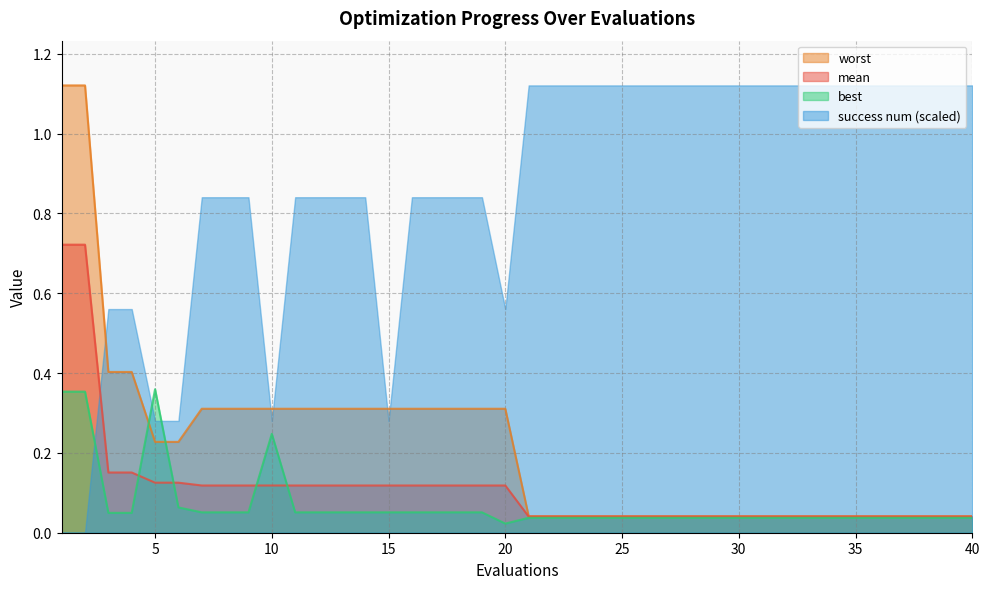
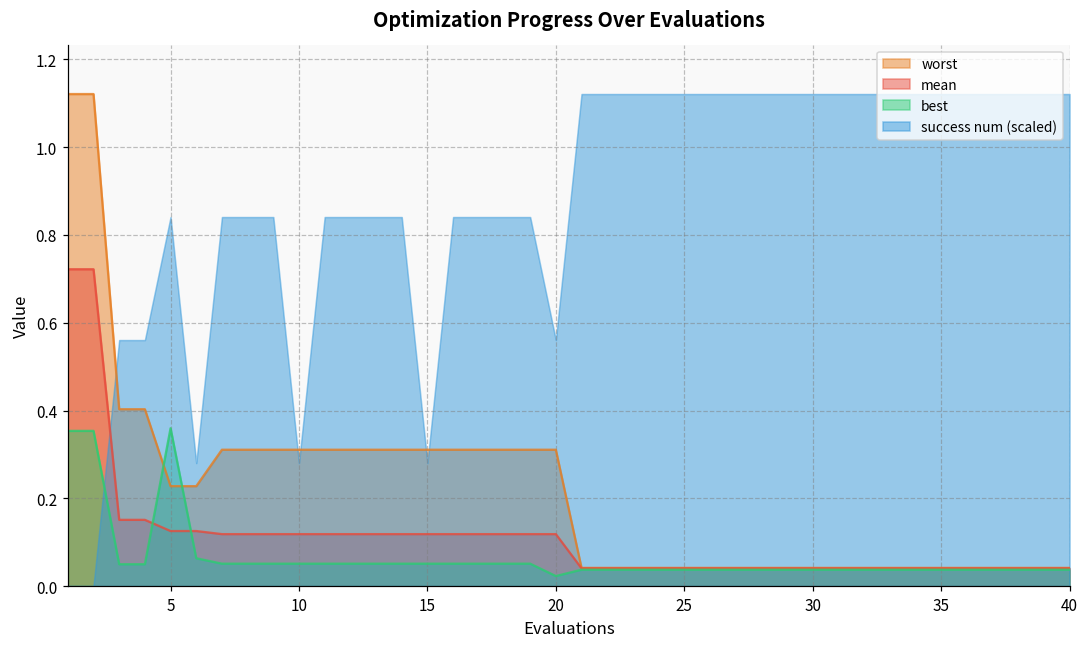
  {
    "best": {
      "5": 0.36,
-     "10": 0.25,
+     "10": 0.05,
      "15": 0.05,
      "20": 0.02
    },
    "success num (scaled)": {
-     "5": 0.28,
+     "5": 0.84,
      "10": 0.28,
      "15": 0.28,
      "20": 0.56,
      "25": 1.12,
      "30": 1.12,
      "40": 1.12
    }
  }
